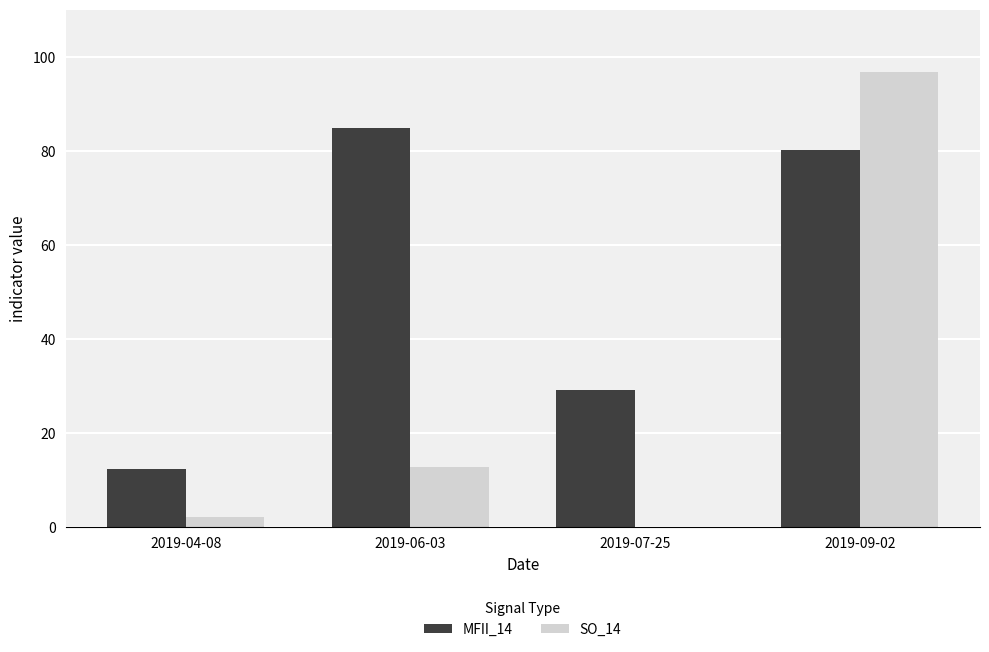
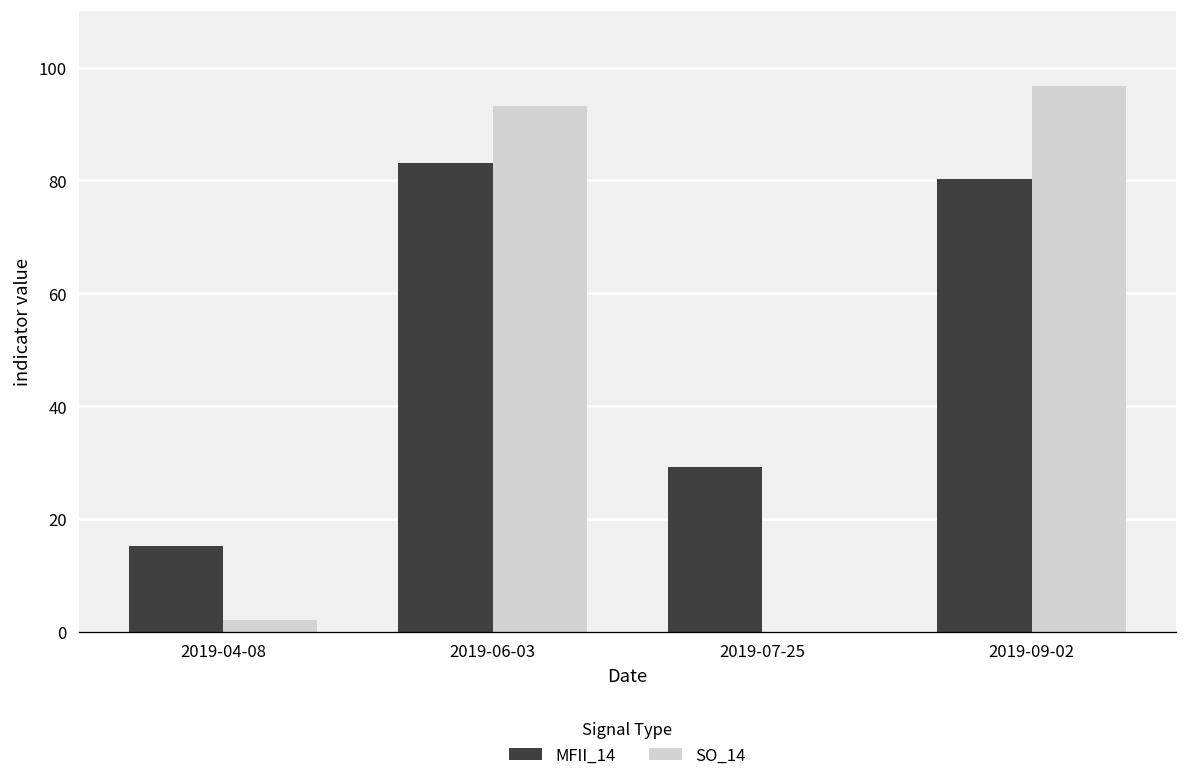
  {
    "MFII_14": {
-     "2019-04-08": 12,
-     "2019-06-03": 85,
+     "2019-04-08": 15,
+     "2019-06-03": 83,
      "2019-07-25": 29,
      "2019-09-02": 80
    },
    "SO_14": {
      "2019-04-08": 2,
-     "2019-06-03": 13,
+     "2019-06-03": 93,
      "2019-07-25": 0,
      "2019-09-02": 97
    }
  }
